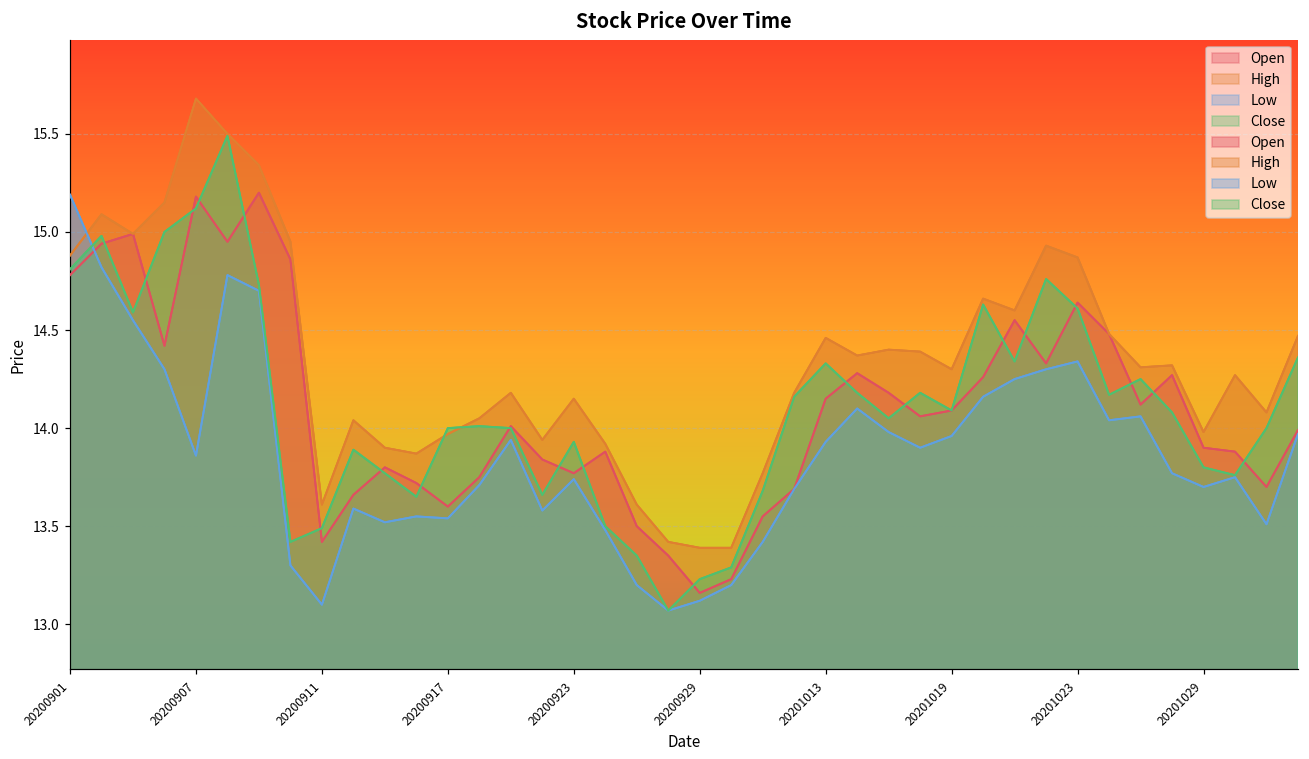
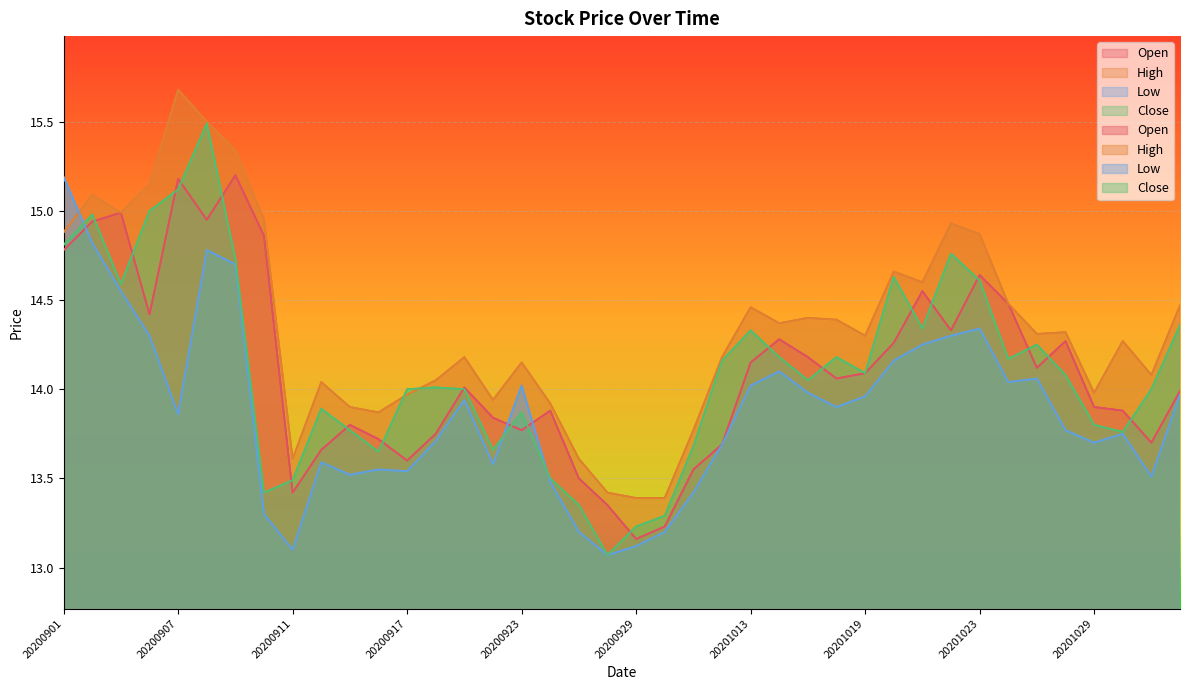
  {
    "Low": {
      "20200901": 15.19,
      "20200907": 13.86,
      "20200911": 13.10,
      "20200917": 13.54,
-     "20200923": 13.74,
+     "20200923": 14.02,
      "20200929": 13.12,
-     "20201013": 13.93,
+     "20201013": 14.02,
      "20201019": 13.96,
      "20201023": 14.34,
      "20201029": 13.70
    },
    "Close": {
      "20200901": 14.81,
      "20200907": 15.12,
      "20200911": 13.49,
      "20200917": 14.00,
-     "20200923": 13.93,
+     "20200923": 13.87,
      "20200929": 13.23,
      "20201013": 14.33,
      "20201023": 14.61,
      "20201029": 13.80
    }
  }
